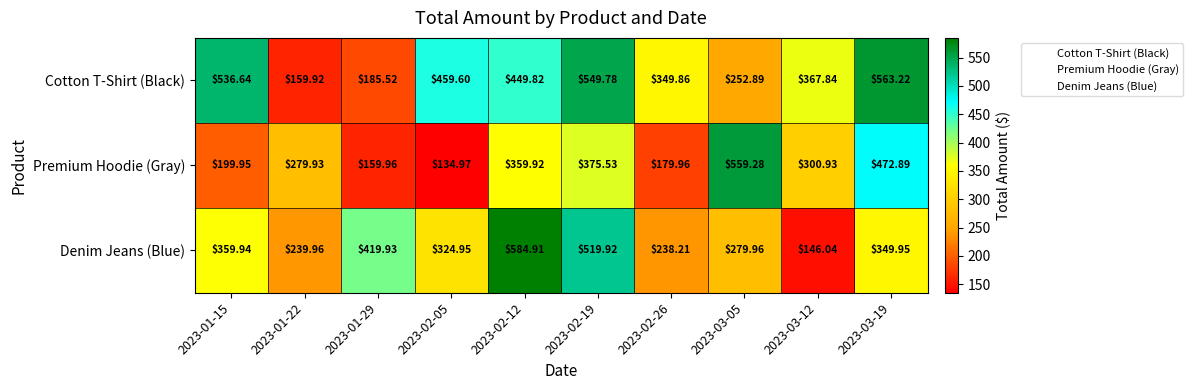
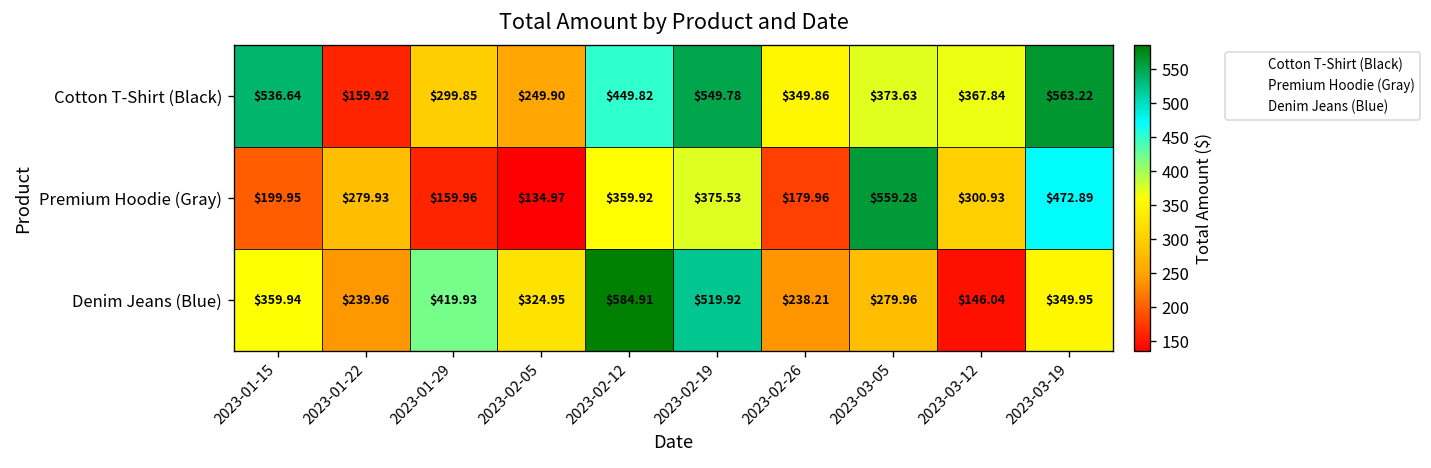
  {
    "Cotton T-Shirt (Black)": {
      "2023-01-15": "$536.64",
      "2023-01-22": "$159.92",
-     "2023-01-29": "$185.52",
-     "2023-02-05": "$459.60",
+     "2023-01-29": "$299.85",
+     "2023-02-05": "$249.90",
      "2023-02-12": "$449.82",
      "2023-02-19": "$549.78",
      "2023-02-26": "$349.86",
-     "2023-03-05": "$252.89",
+     "2023-03-05": "$373.63",
      "2023-03-12": "$367.84",
      "2023-03-19": "$563.22"
    },
    "Premium Hoodie (Gray)": {
      "2023-01-15": "$199.95",
      "2023-01-22": "$279.93",
      "2023-01-29": "$159.96",
      "2023-02-05": "$134.97",
      "2023-02-12": "$359.92",
      "2023-02-19": "$375.53",
      "2023-02-26": "$179.96",
      "2023-03-05": "$559.28",
      "2023-03-12": "$300.93",
      "2023-03-19": "$472.89"
    },
    "Denim Jeans (Blue)": {
      "2023-01-15": "$359.94",
      "2023-01-22": "$239.96",
      "2023-01-29": "$419.93",
      "2023-02-05": "$324.95",
      "2023-02-12": "$584.91",
      "2023-02-19": "$519.92",
      "2023-02-26": "$238.21",
      "2023-03-05": "$279.96",
      "2023-03-12": "$146.04",
      "2023-03-19": "$349.95"
    }
  }
